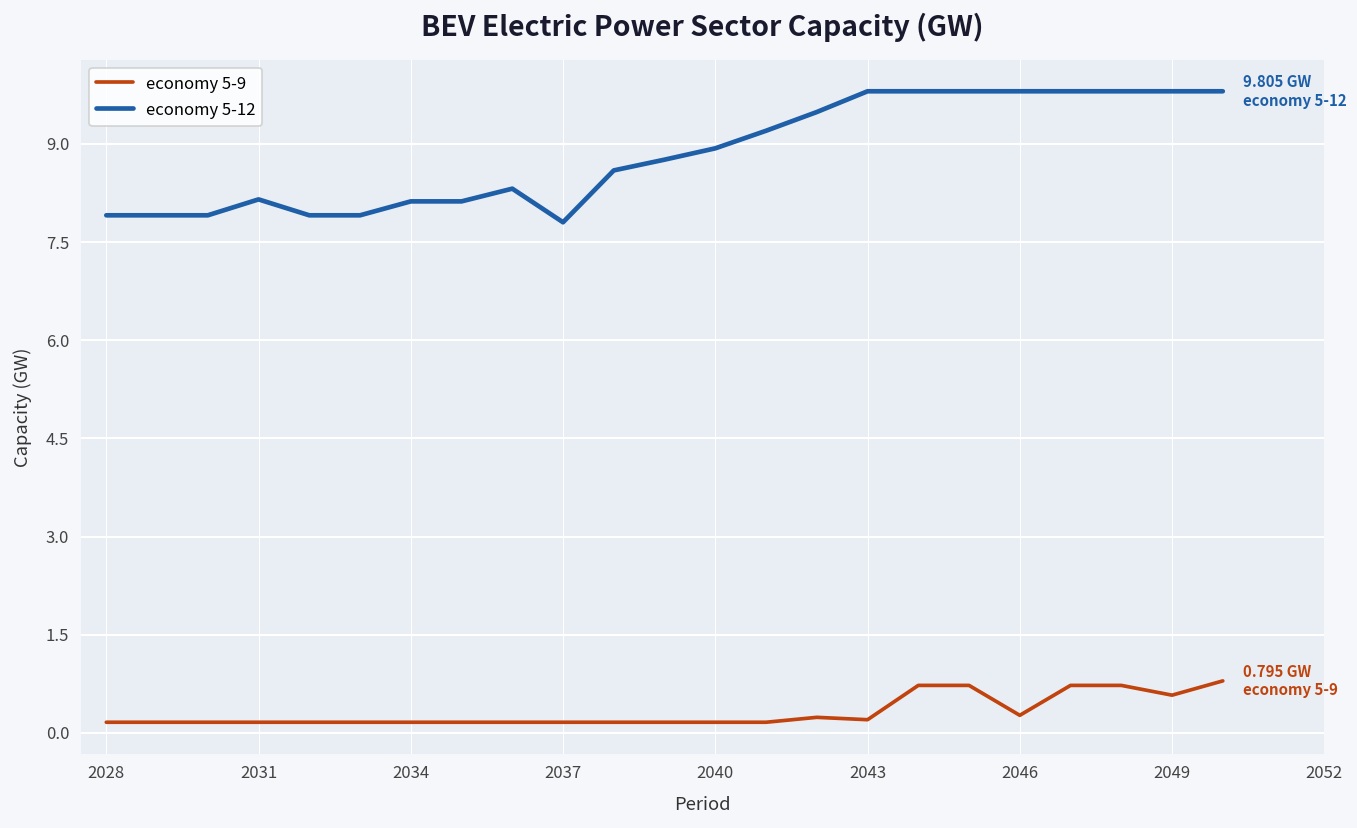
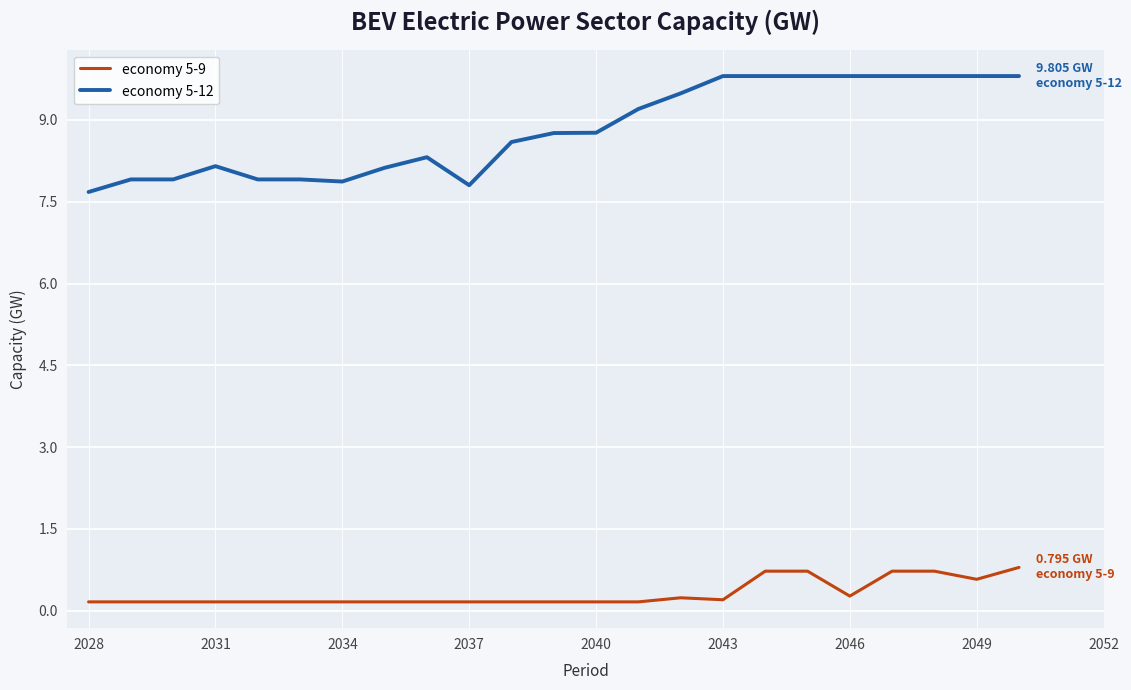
  {
    "economy 5-9": {
      "2028": 0.2,
      "2031": 0.2,
      "2034": 0.2,
      "2037": 0.2,
      "2040": 0.2,
      "2043": 0.2,
      "2046": 0.3,
      "2049": 0.6
    },
    "economy 5-12": {
-     "2028": 7.9,
+     "2028": 7.7,
      "2031": 8.2,
-     "2034": 8.1,
+     "2034": 7.9,
      "2037": 7.8,
-     "2040": 8.9,
+     "2040": 8.8,
      "2043": 9.8,
      "2046": 9.8,
      "2049": 9.8
    }
  }
